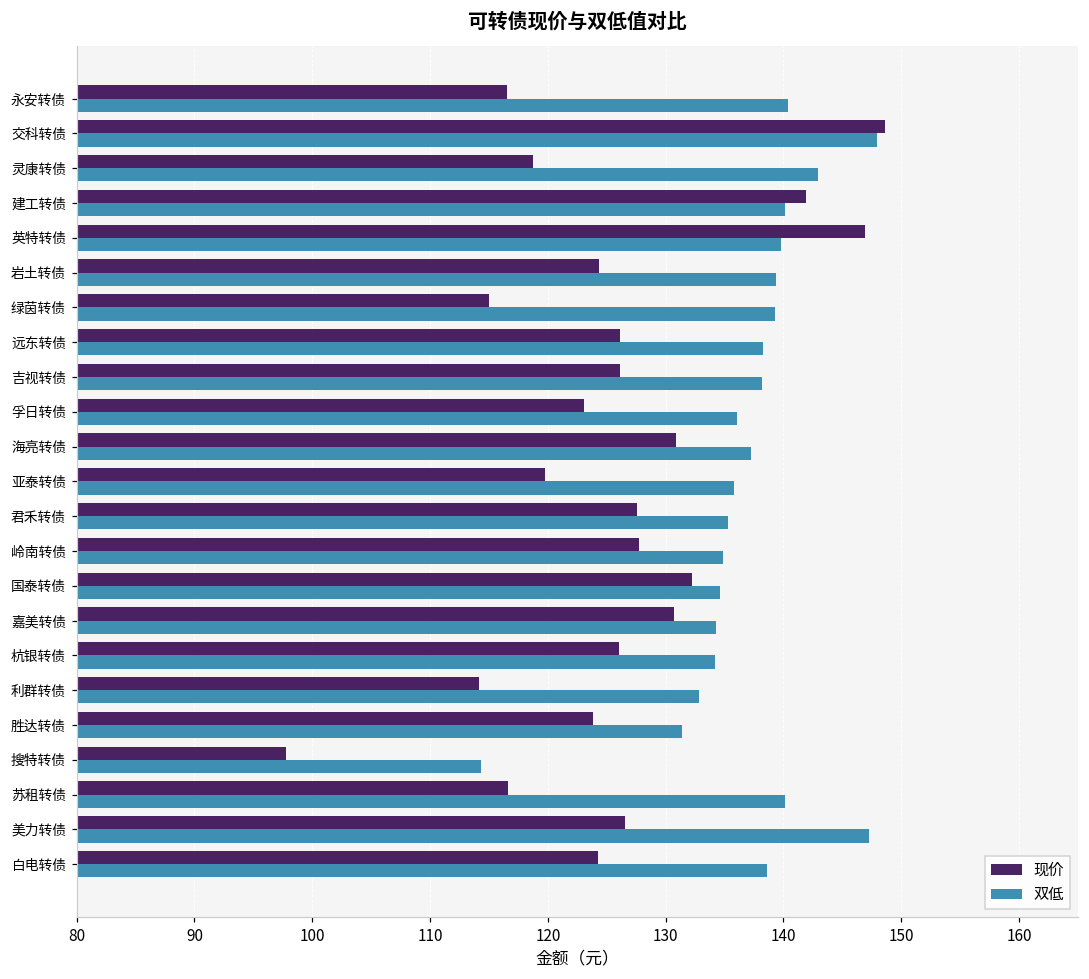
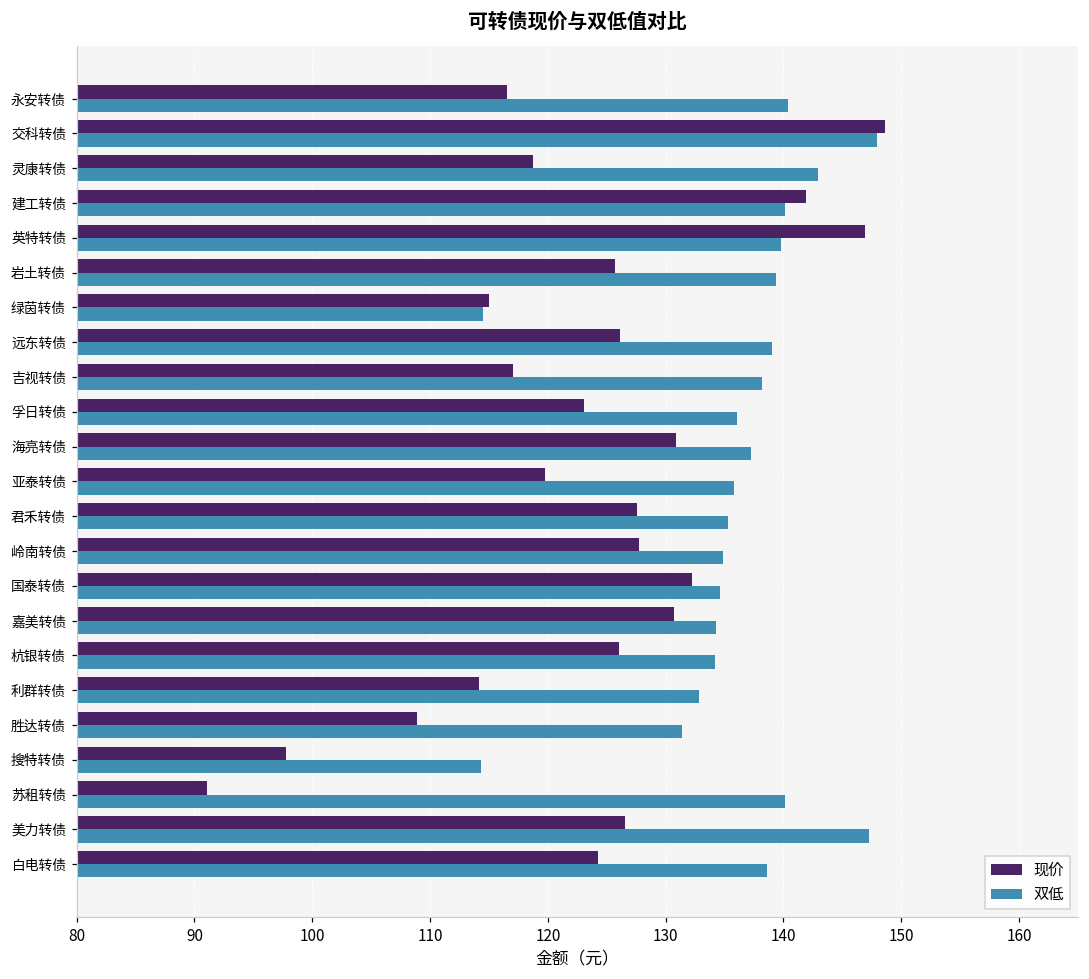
  {
    "现价": {
      "永安转债": 116.5,
      "交科转债": 148.6,
      "灵康转债": 118.7,
      "建工转债": 141.9,
      "英特转债": 146.9,
-     "岩土转债": 124.3,
+     "岩土转债": 125.7,
      "绿茵转债": 115.0,
      "远东转债": 126.1,
-     "吉视转债": 126.1,
+     "吉视转债": 117.0,
      "孚日转债": 123.0,
      "海亮转债": 130.9,
      "亚泰转债": 119.7,
      "君禾转债": 127.6,
      "岭南转债": 127.7,
      "国泰转债": 132.2,
      "嘉美转债": 130.7,
      "杭银转债": 126.0,
      "利群转债": 114.1,
-     "胜达转债": 123.8,
+     "胜达转债": 108.9,
      "搜特转债": 97.8,
-     "苏租转债": 116.7,
+     "苏租转债": 91.1,
      "美力转债": 126.5,
      "白电转债": 124.3
    },
    "双低": {
      "永安转债": 140.4,
      "交科转债": 147.9,
      "灵康转债": 142.9,
      "建工转债": 140.1,
      "英特转债": 139.8,
      "岩土转债": 139.4,
-     "绿茵转债": 139.3,
-     "远东转债": 138.2,
+     "绿茵转债": 114.5,
+     "远东转债": 139.0,
      "吉视转债": 138.2,
      "孚日转债": 136.0,
      "海亮转债": 137.2,
      "亚泰转债": 135.8,
      "君禾转债": 135.3,
      "岭南转债": 134.9,
      "国泰转债": 134.6,
      "嘉美转债": 134.3,
      "杭银转债": 134.2,
      "利群转债": 132.9,
      "胜达转债": 131.4,
      "搜特转债": 114.3,
      "苏租转债": 140.1,
      "美力转债": 147.3,
      "白电转债": 138.6
    }
  }
